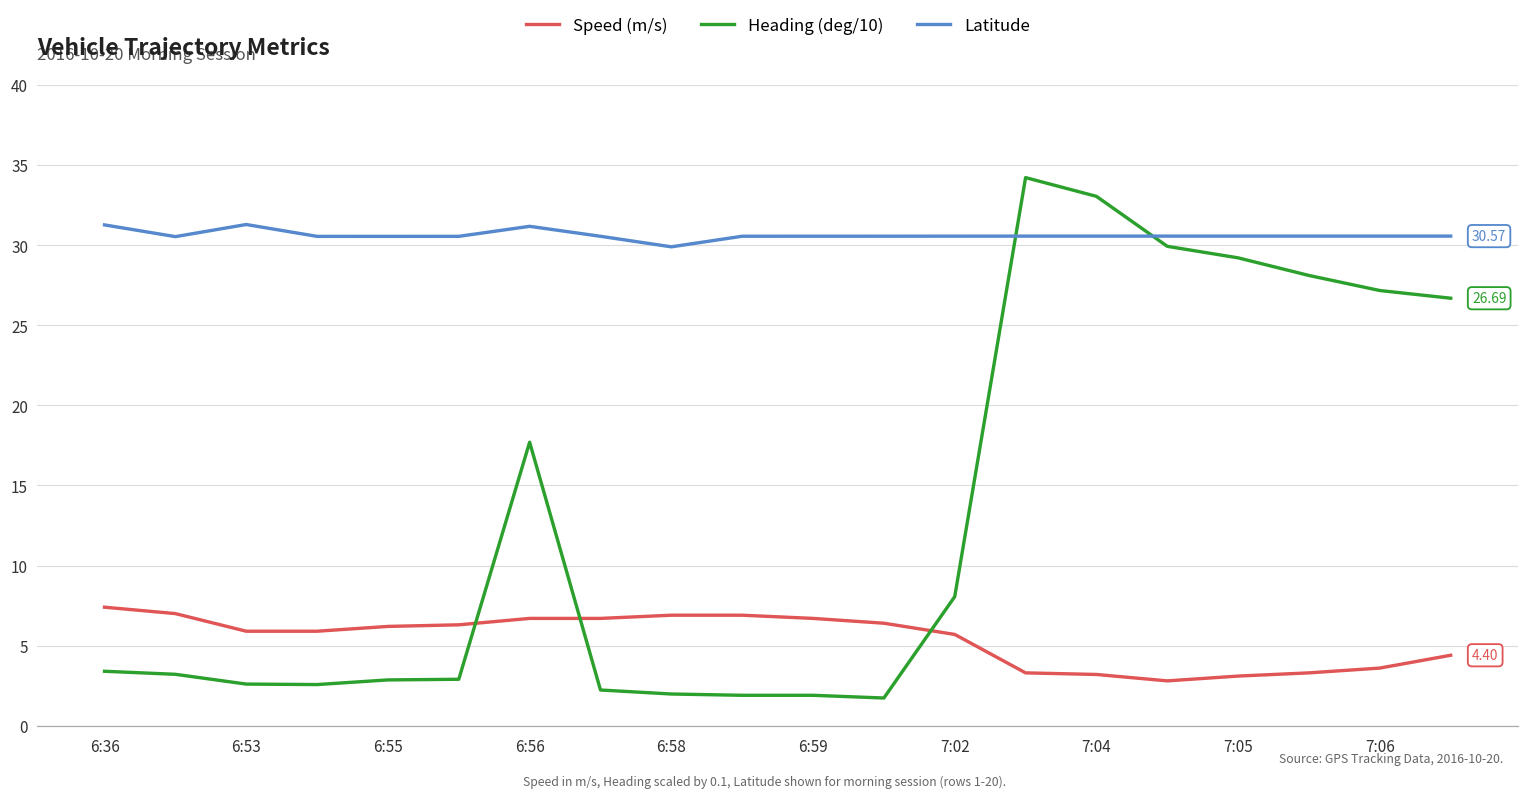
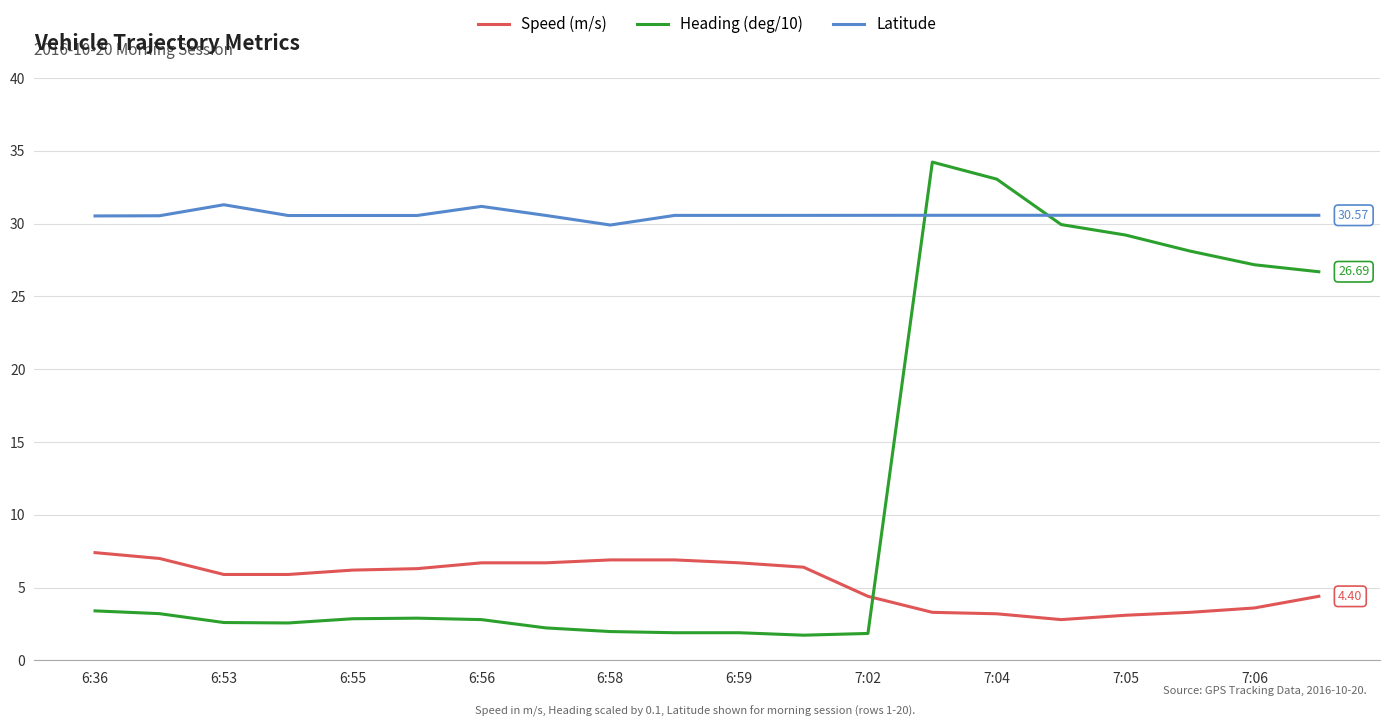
  {
    "Speed (m/s)": {
      "6:36": 7.4,
      "6:53": 5.9,
      "6:56": 6.7,
      "6:58": 6.9,
-     "7:02": 5.7,
+     "7:02": 4.4,
      "7:04": 3.2
    },
    "Heading (deg/10)": {
      "6:36": 3.4,
      "6:53": 2.6,
-     "6:56": 17.7,
+     "6:56": 2.8,
      "6:58": 2.0,
-     "7:02": 8.1,
+     "7:02": 1.9,
      "7:04": 33.1
    },
    "Latitude": {
-     "6:36": 31.3,
+     "6:36": 30.5,
      "6:53": 31.3,
      "6:56": 31.2,
      "6:58": 29.9,
      "7:02": 30.6,
      "7:04": 30.6
    }
  }
